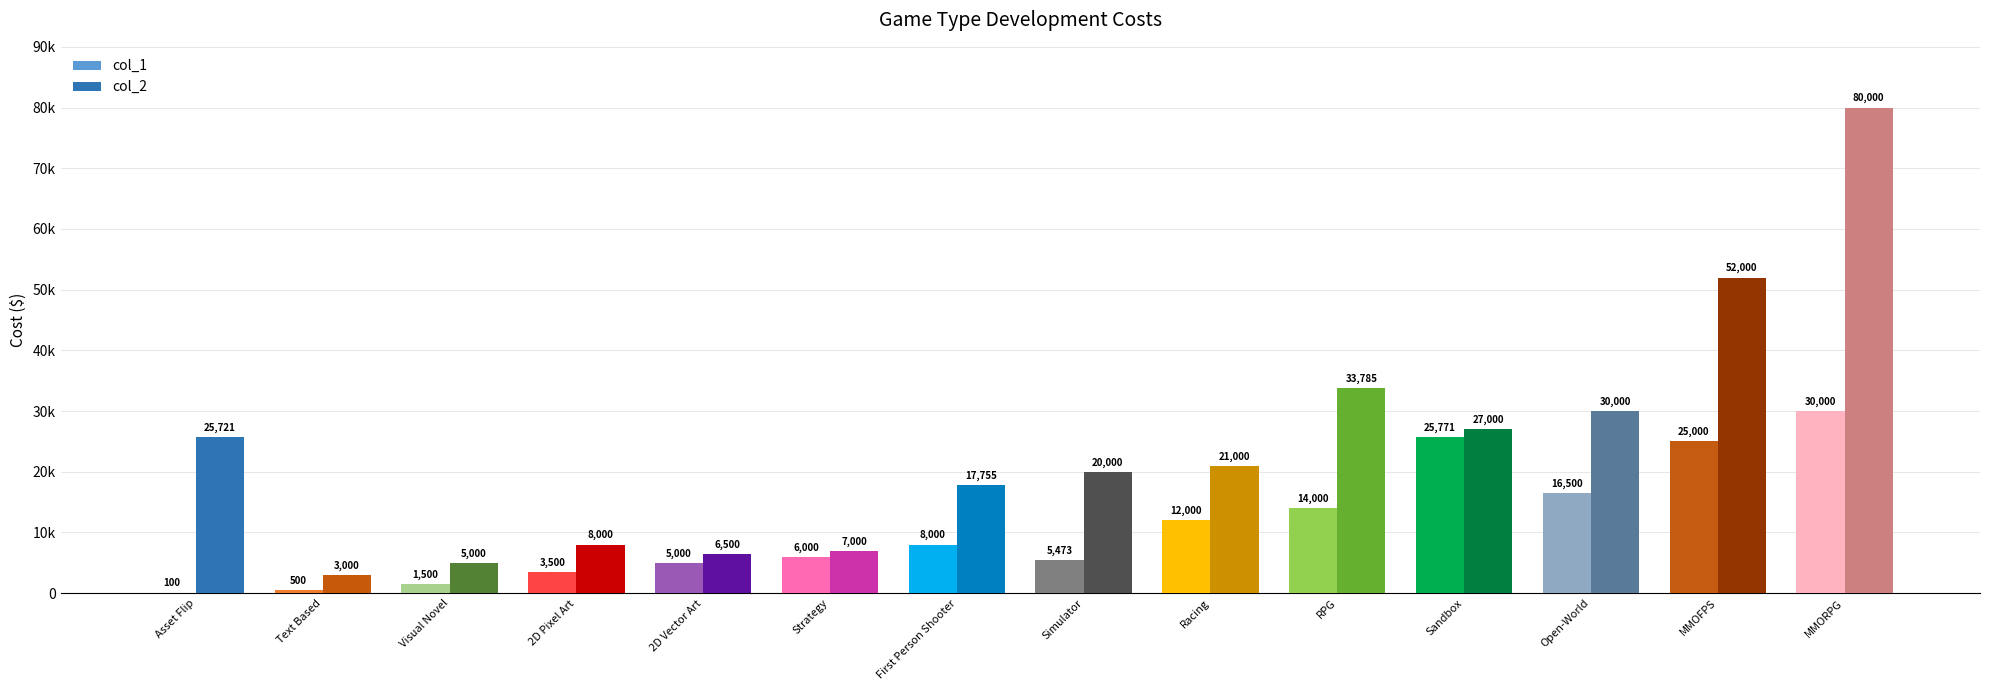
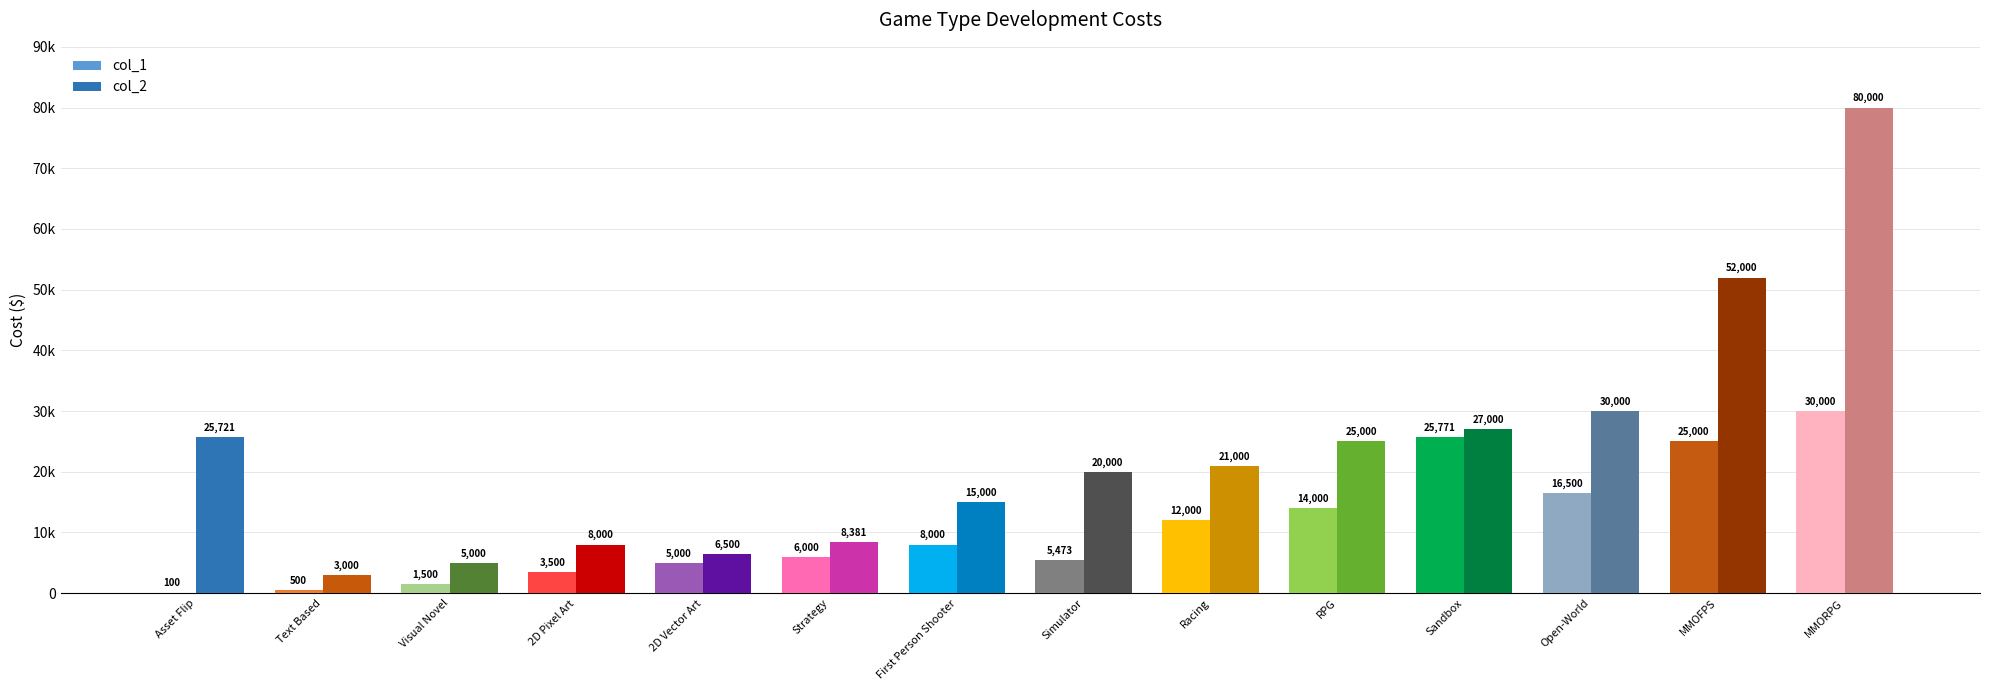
  {
    "col_1": {
      "Asset Flip": "100",
      "Text Based": "500",
      "Visual Novel": "1,500",
      "2D Pixel Art": "3,500",
      "2D Vector Art": "5,000",
      "Strategy": "6,000",
      "First Person Shooter": "8,000",
      "Simulator": "5,473",
      "Racing": "12,000",
      "RPG": "14,000",
      "Sandbox": "25,771",
      "Open-World": "16,500",
      "MMOFPS": "25,000",
      "MMORPG": "30,000"
    },
    "col_2": {
      "Asset Flip": "25,721",
      "Text Based": "3,000",
      "Visual Novel": "5,000",
      "2D Pixel Art": "8,000",
      "2D Vector Art": "6,500",
-     "Strategy": "7,000",
-     "First Person Shooter": "17,755",
+     "Strategy": "8,381",
+     "First Person Shooter": "15,000",
      "Simulator": "20,000",
      "Racing": "21,000",
-     "RPG": "33,785",
+     "RPG": "25,000",
      "Sandbox": "27,000",
      "Open-World": "30,000",
      "MMOFPS": "52,000",
      "MMORPG": "80,000"
    }
  }
